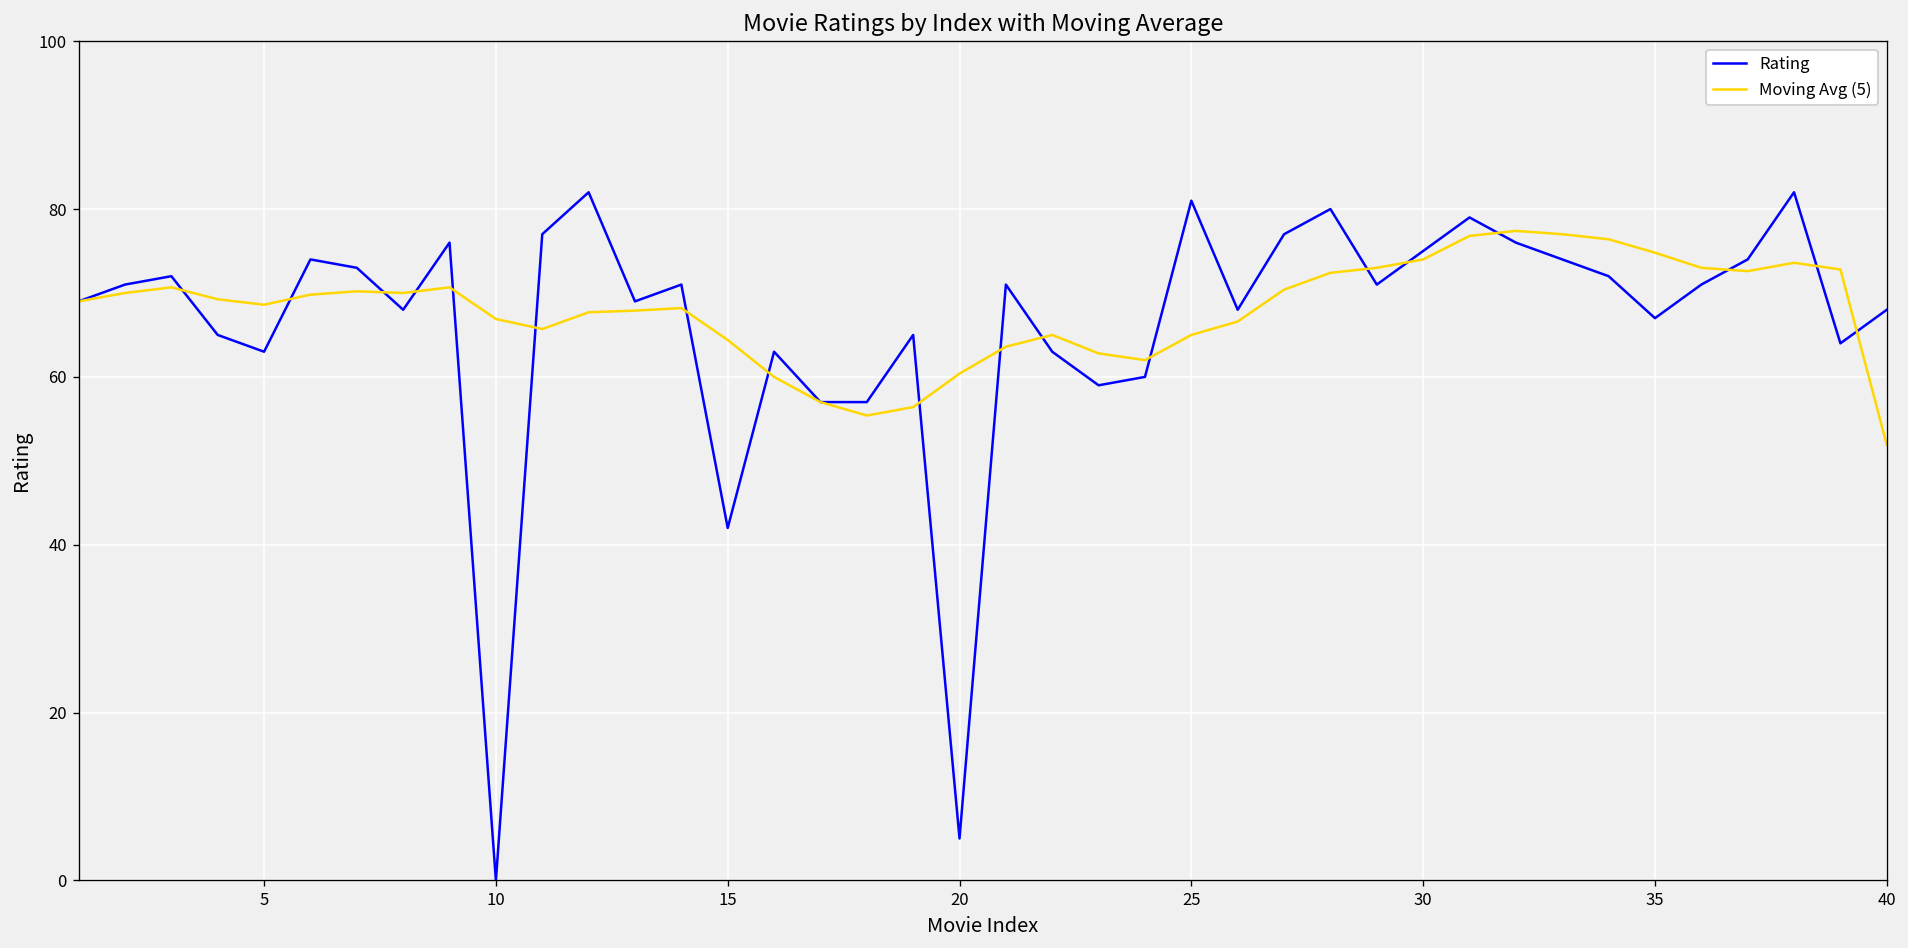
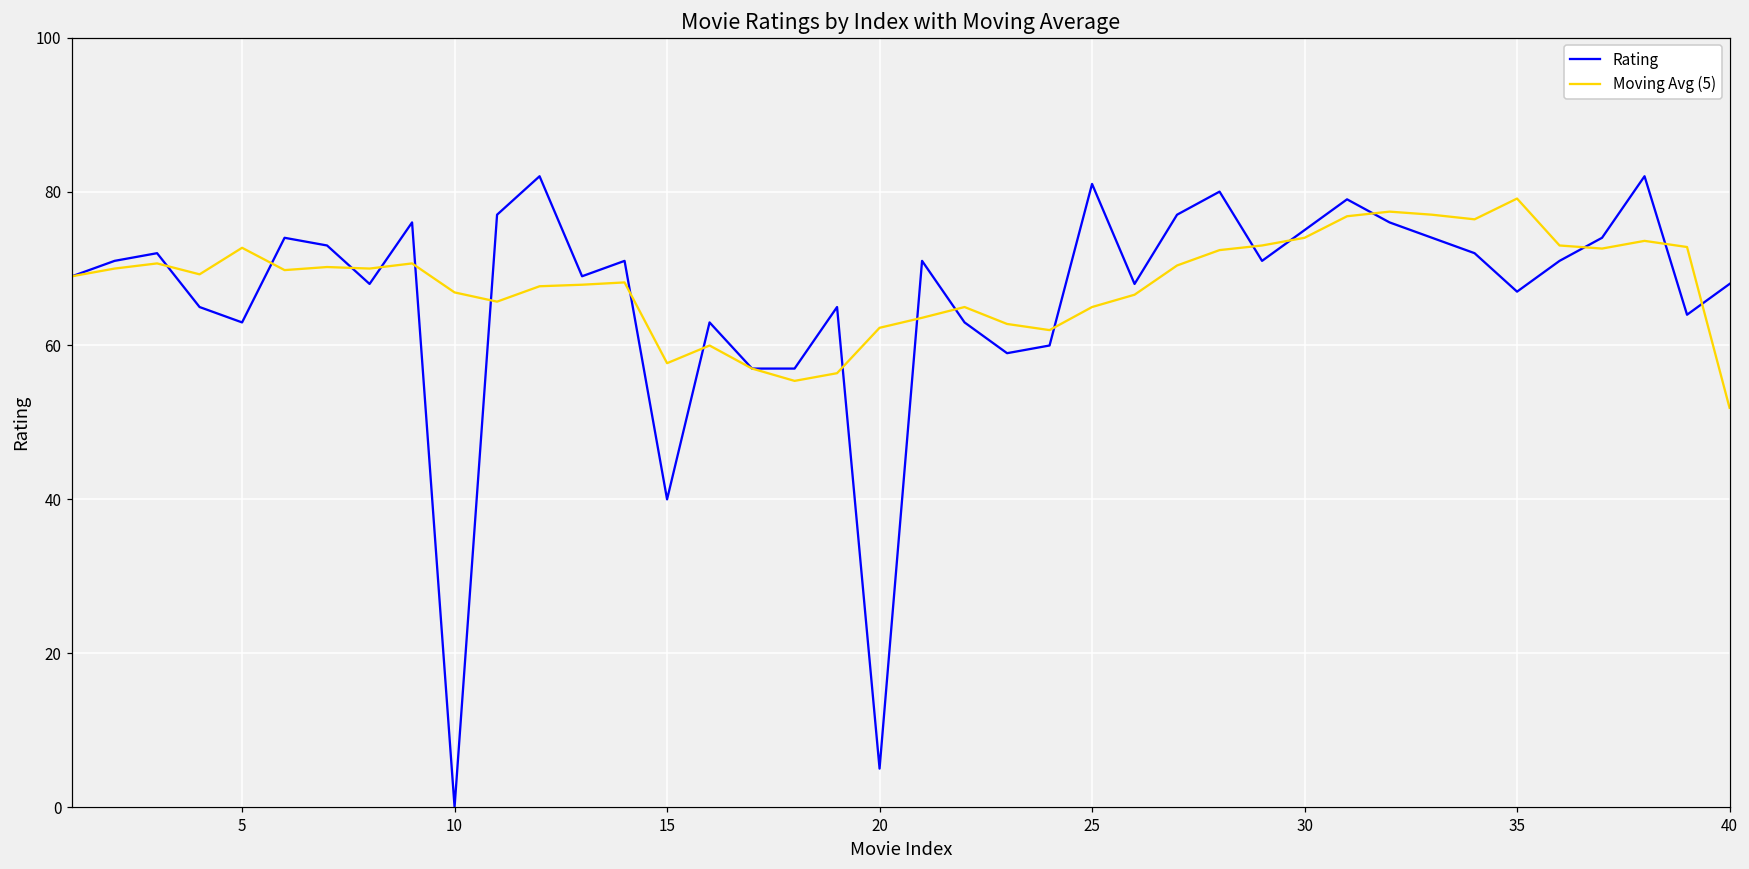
  {
    "Rating": {
      "5": 63,
      "10": 0,
-     "15": 42,
+     "15": 40,
      "20": 5,
      "25": 81,
      "30": 75,
      "35": 67,
      "40": 68
    },
    "Moving Avg (5)": {
-     "5": 69,
+     "5": 73,
      "10": 67,
-     "15": 64,
-     "20": 60,
+     "15": 58,
+     "20": 62,
      "25": 65,
      "30": 74,
-     "35": 75,
+     "35": 79,
      "40": 52
    }
  }
